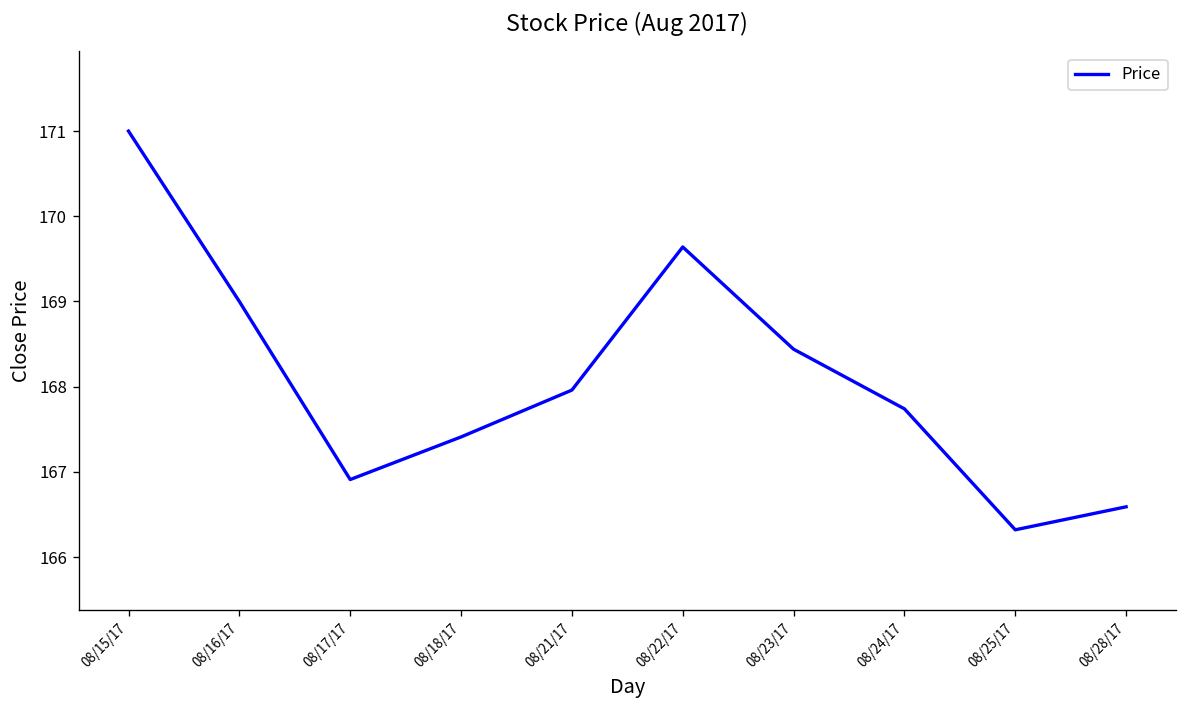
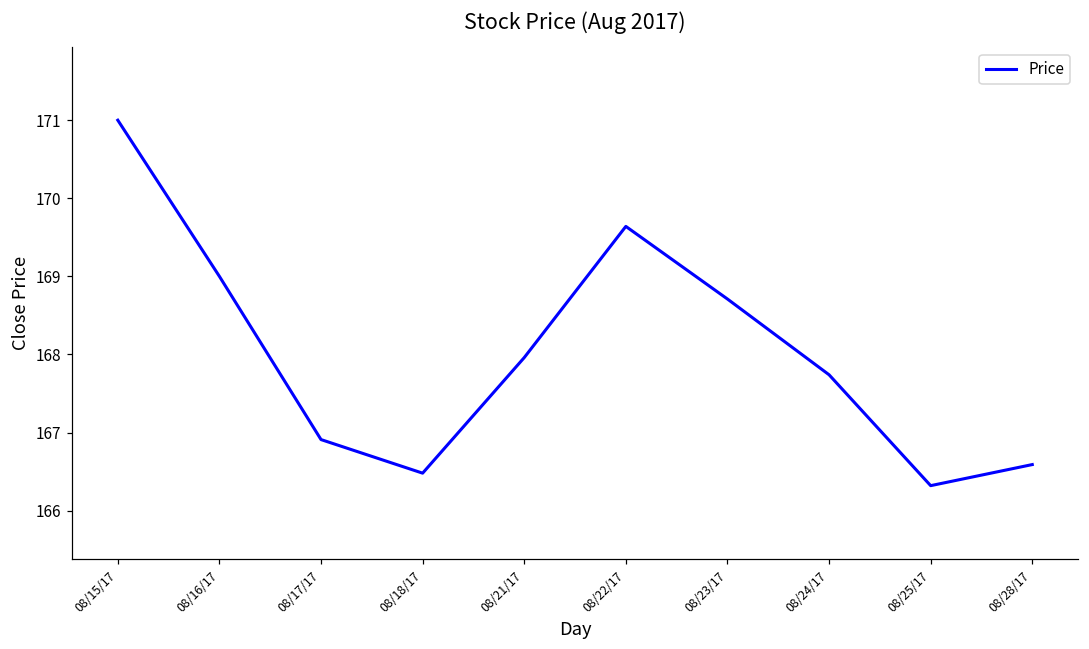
  {
    "08/15/17": 171.0,
    "08/16/17": 169.0,
    "08/17/17": 166.9,
-   "08/18/17": 167.4,
+   "08/18/17": 166.5,
    "08/21/17": 168.0,
    "08/22/17": 169.6,
-   "08/23/17": 168.4,
+   "08/23/17": 168.7,
    "08/24/17": 167.7,
    "08/25/17": 166.3,
    "08/28/17": 166.6
  }
